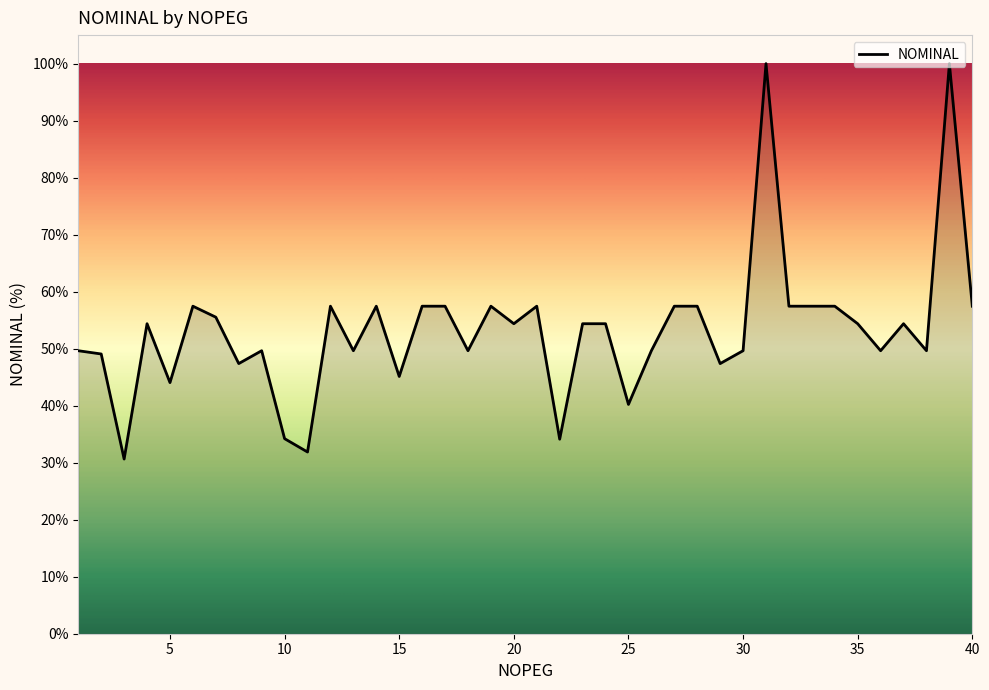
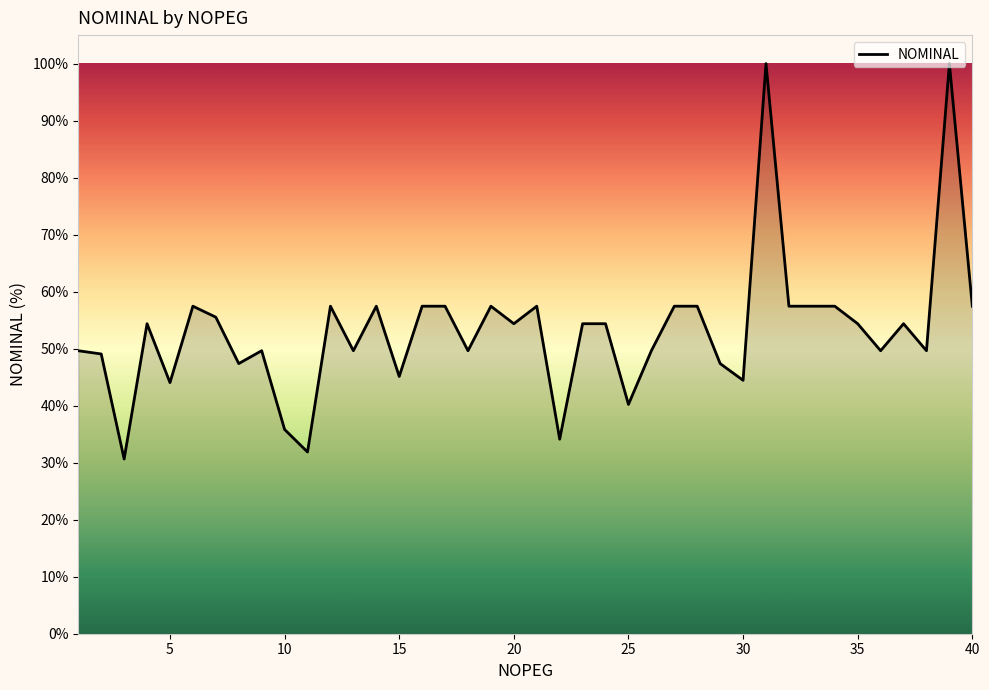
  {
    "5": "44%",
-   "10": "34%",
+   "10": "36%",
    "15": "45%",
    "20": "54%",
    "25": "40%",
-   "30": "50%",
+   "30": "44%",
    "35": "54%",
    "40": "57%"
  }
